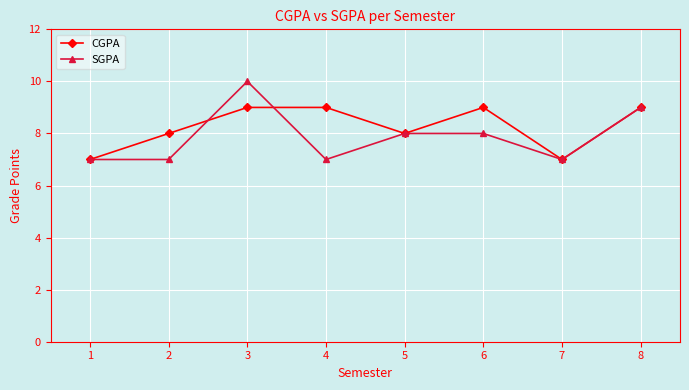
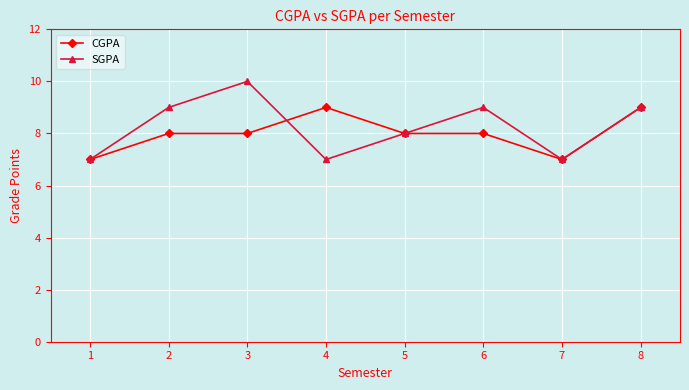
  {
    "CGPA": {
      "2": 8,
-     "3": 9,
+     "3": 8,
      "4": 9,
-     "6": 9
+     "6": 8
    },
    "SGPA": {
-     "2": 7,
+     "2": 9,
      "3": 10,
      "4": 7,
-     "6": 8
+     "6": 9
    }
  }
